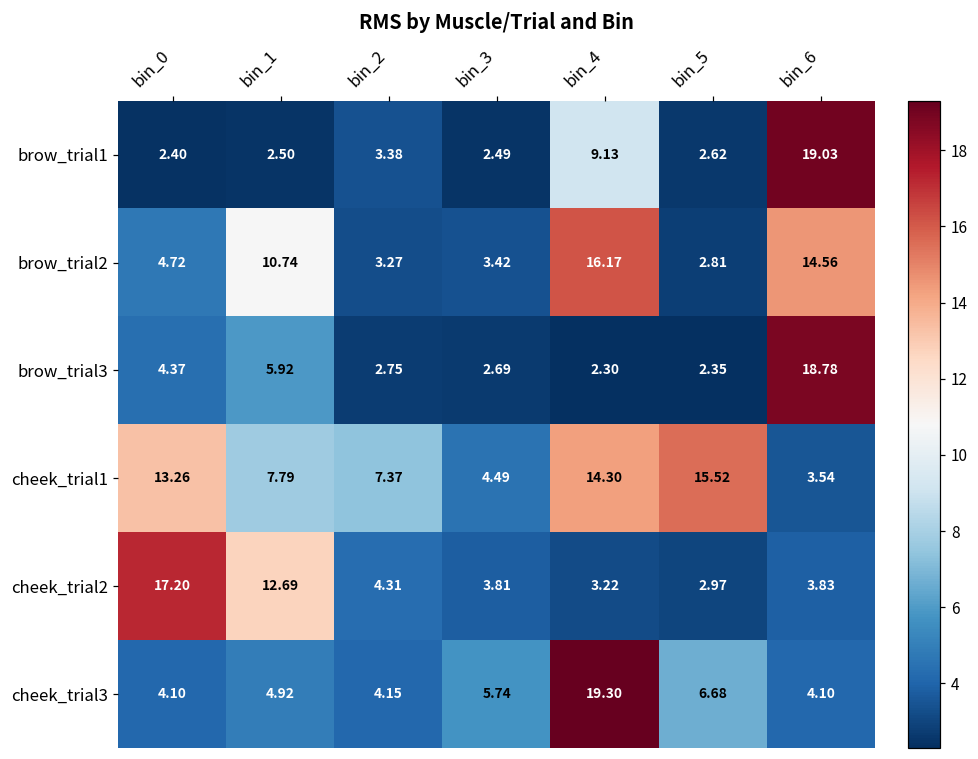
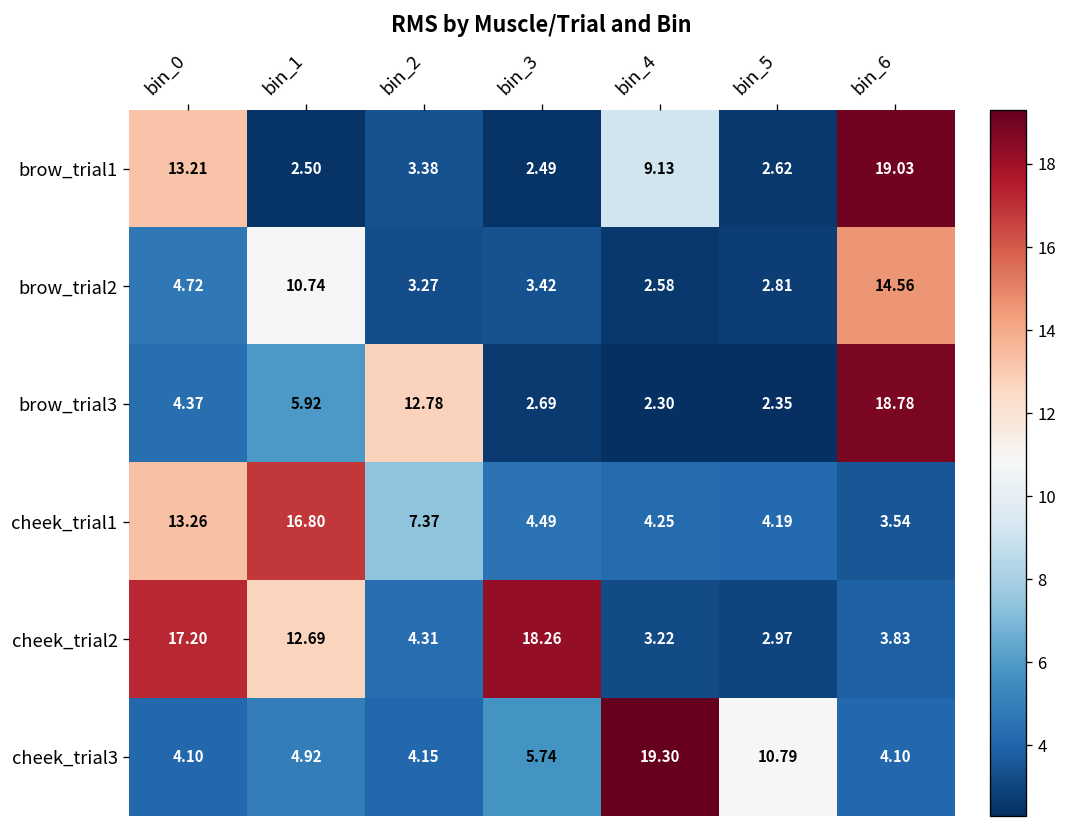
  {
    "brow_trial1": {
-     "bin_0": 2.40,
+     "bin_0": 13.21,
      "bin_1": 2.50,
      "bin_2": 3.38,
      "bin_3": 2.49,
      "bin_4": 9.13,
      "bin_5": 2.62,
      "bin_6": 19.03
    },
    "brow_trial2": {
      "bin_0": 4.72,
      "bin_1": 10.74,
      "bin_2": 3.27,
      "bin_3": 3.42,
-     "bin_4": 16.17,
+     "bin_4": 2.58,
      "bin_5": 2.81,
      "bin_6": 14.56
    },
    "brow_trial3": {
      "bin_0": 4.37,
      "bin_1": 5.92,
-     "bin_2": 2.75,
+     "bin_2": 12.78,
      "bin_3": 2.69,
      "bin_4": 2.30,
      "bin_5": 2.35,
      "bin_6": 18.78
    },
    "cheek_trial1": {
      "bin_0": 13.26,
-     "bin_1": 7.79,
+     "bin_1": 16.80,
      "bin_2": 7.37,
      "bin_3": 4.49,
-     "bin_4": 14.30,
-     "bin_5": 15.52,
+     "bin_4": 4.25,
+     "bin_5": 4.19,
      "bin_6": 3.54
    },
    "cheek_trial2": {
      "bin_0": 17.20,
      "bin_1": 12.69,
      "bin_2": 4.31,
-     "bin_3": 3.81,
+     "bin_3": 18.26,
      "bin_4": 3.22,
      "bin_5": 2.97,
      "bin_6": 3.83
    },
    "cheek_trial3": {
      "bin_0": 4.10,
      "bin_1": 4.92,
      "bin_2": 4.15,
      "bin_3": 5.74,
      "bin_4": 19.30,
-     "bin_5": 6.68,
+     "bin_5": 10.79,
      "bin_6": 4.10
    }
  }
